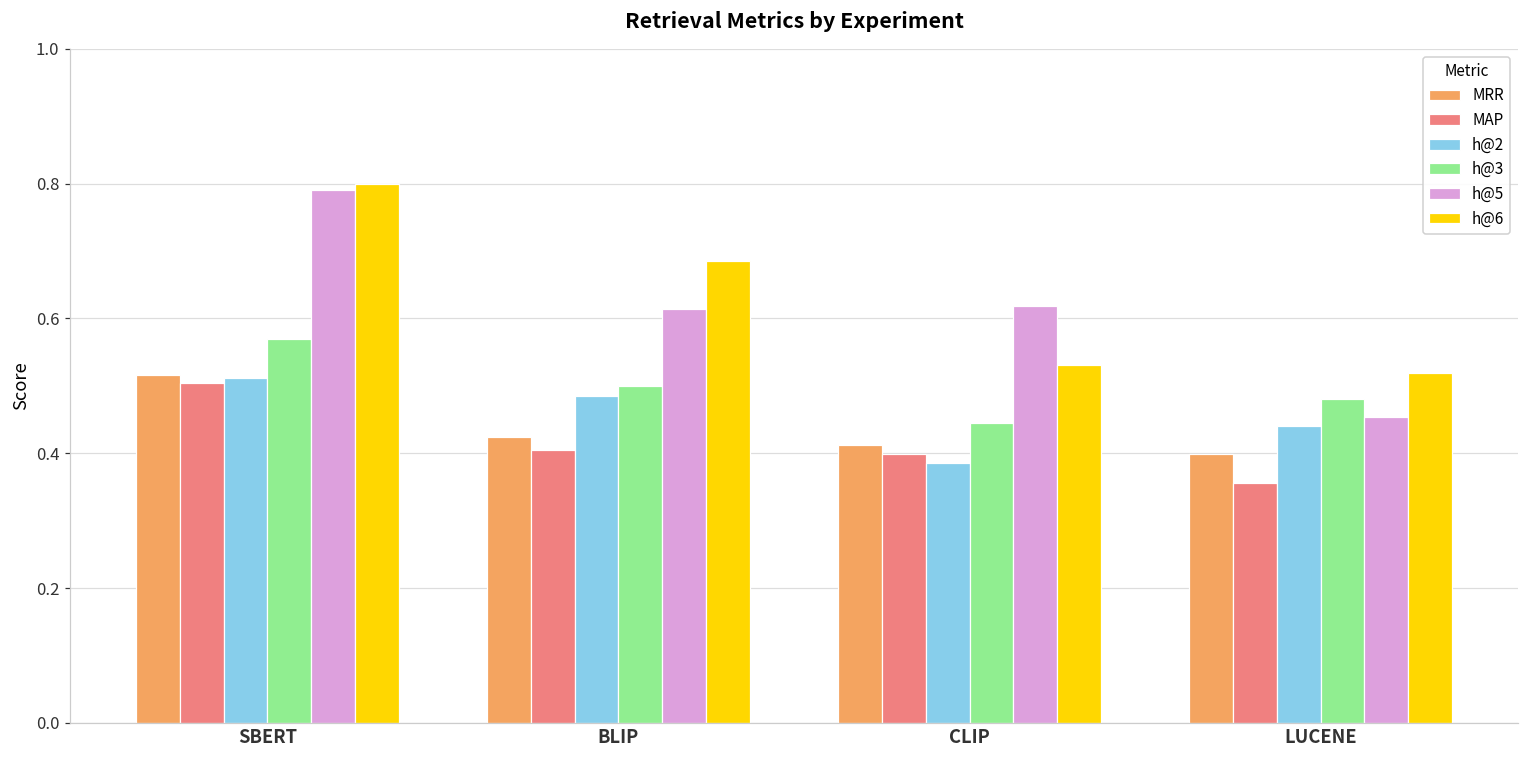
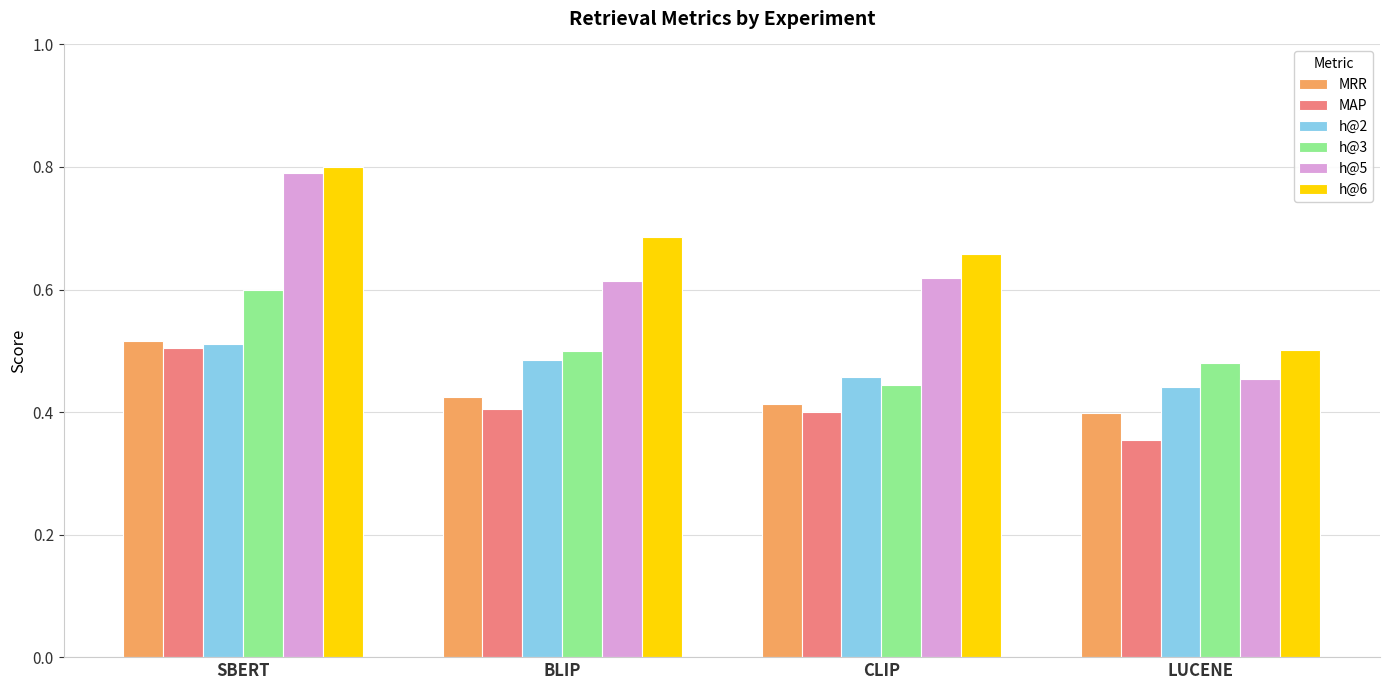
  {
    "h@2": {
      "SBERT": 0.51,
      "BLIP": 0.49,
-     "CLIP": 0.39,
+     "CLIP": 0.46,
      "LUCENE": 0.44
    },
    "h@3": {
-     "SBERT": 0.57,
+     "SBERT": 0.60,
      "BLIP": 0.50,
      "CLIP": 0.44,
      "LUCENE": 0.48
    },
    "h@5": {
      "SBERT": 0.79,
      "BLIP": 0.61,
      "CLIP": 0.62,
      "LUCENE": 0.45
    },
    "h@6": {
      "SBERT": 0.80,
      "BLIP": 0.69,
-     "CLIP": 0.53,
-     "LUCENE": 0.52
+     "CLIP": 0.66,
+     "LUCENE": 0.50
    }
  }
